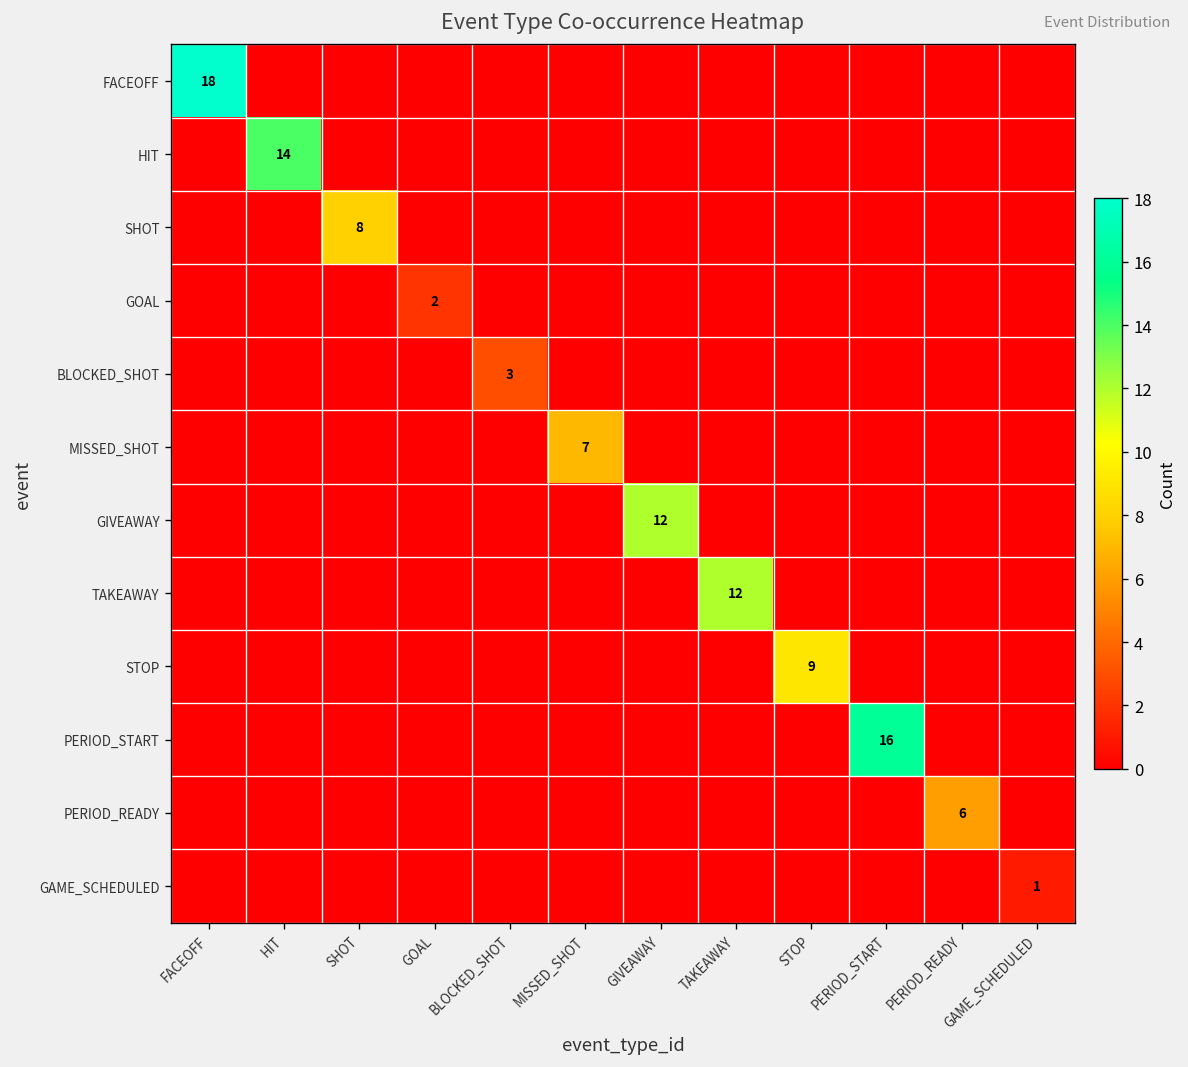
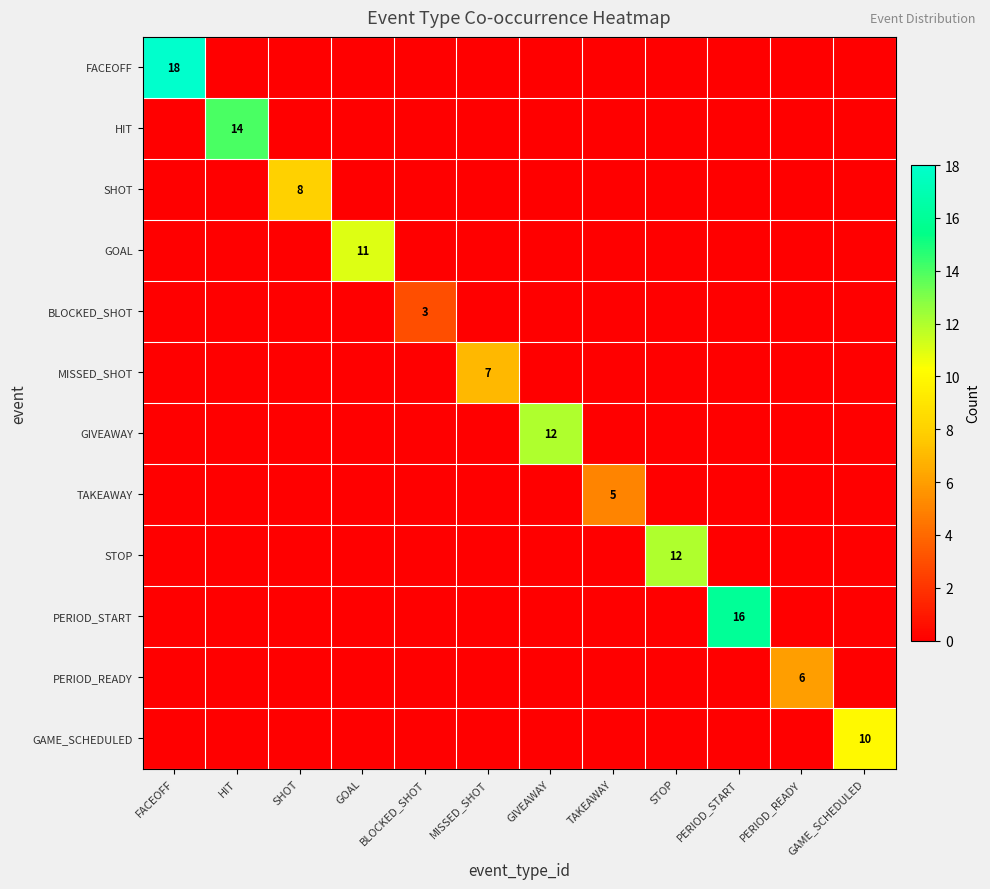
  {
    "FACEOFF": {
      "FACEOFF": 18
    },
    "HIT": {
      "HIT": 14
    },
    "SHOT": {
      "SHOT": 8
    },
    "GOAL": {
-     "GOAL": 2
+     "GOAL": 11
    },
    "BLOCKED_SHOT": {
      "BLOCKED_SHOT": 3
    },
    "MISSED_SHOT": {
      "MISSED_SHOT": 7
    },
    "GIVEAWAY": {
      "GIVEAWAY": 12
    },
    "TAKEAWAY": {
-     "TAKEAWAY": 12
+     "TAKEAWAY": 5
    },
    "STOP": {
-     "STOP": 9
+     "STOP": 12
    },
    "PERIOD_START": {
      "PERIOD_START": 16
    },
    "PERIOD_READY": {
      "PERIOD_READY": 6
    },
    "GAME_SCHEDULED": {
-     "GAME_SCHEDULED": 1
+     "GAME_SCHEDULED": 10
    }
  }
